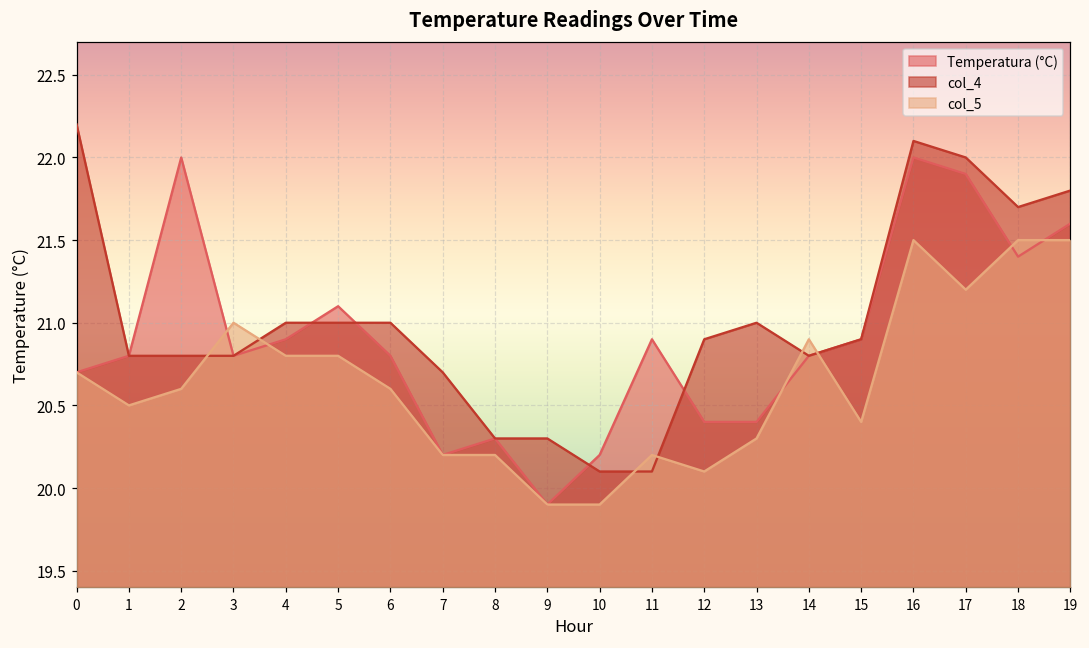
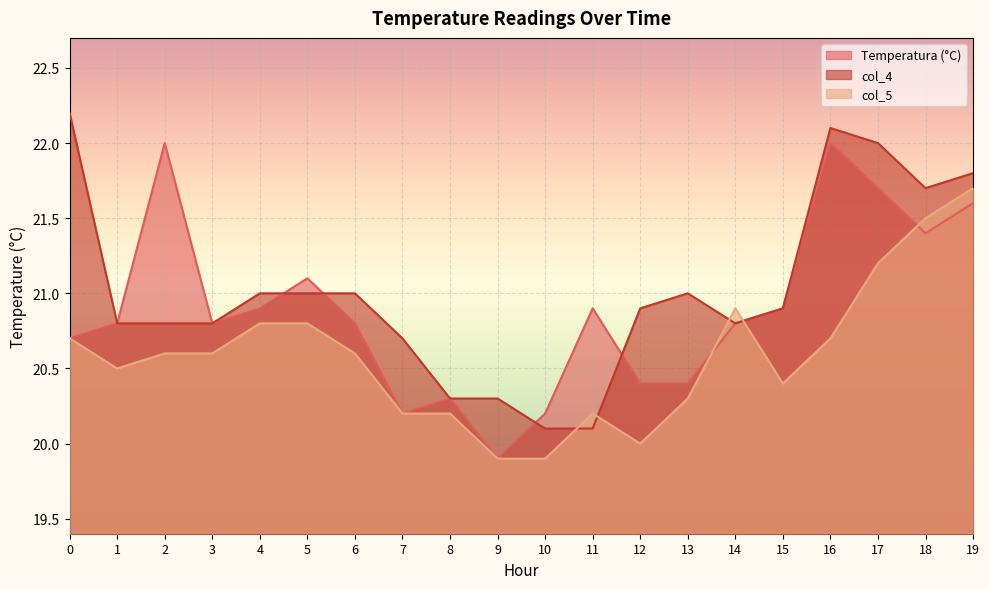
  {
    "Temperatura (°C)": {
      "2": 22.0,
      "4": 20.9,
      "5": 21.1,
      "6": 20.8,
      "10": 20.2,
      "11": 20.9,
      "12": 20.4,
      "13": 20.4,
      "16": 22.0,
-     "17": 21.9,
+     "17": 21.7,
      "18": 21.4,
      "19": 21.6
    },
    "col_4": {
      "0": 22.2,
      "2": 20.8,
      "4": 21.0,
      "5": 21.0,
      "6": 21.0,
      "7": 20.7,
      "9": 20.3,
      "10": 20.1,
      "11": 20.1,
      "12": 20.9,
      "13": 21.0,
      "16": 22.1,
      "17": 22.0,
      "18": 21.7,
      "19": 21.8
    },
    "col_5": {
      "1": 20.5,
      "2": 20.6,
-     "3": 21.0,
+     "3": 20.6,
      "4": 20.8,
      "5": 20.8,
      "6": 20.6,
      "8": 20.2,
      "10": 19.9,
      "11": 20.2,
-     "12": 20.1,
+     "12": 20.0,
      "13": 20.3,
      "14": 20.9,
      "15": 20.4,
-     "16": 21.5,
+     "16": 20.7,
      "17": 21.2,
      "18": 21.5,
-     "19": 21.5
+     "19": 21.7
    }
  }
